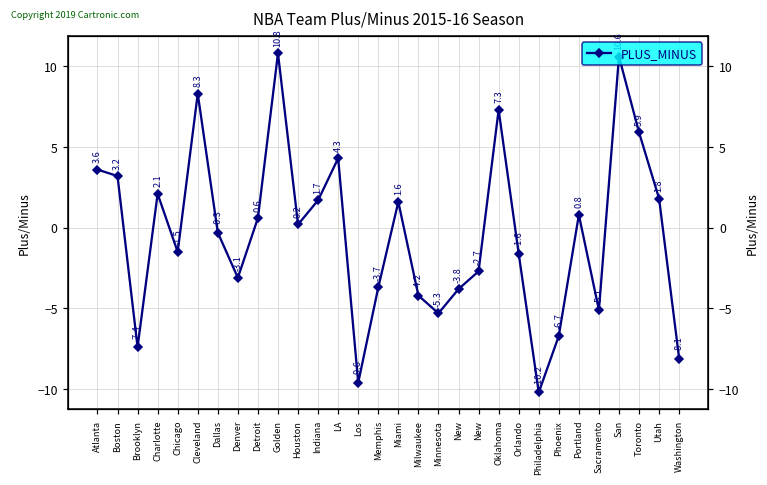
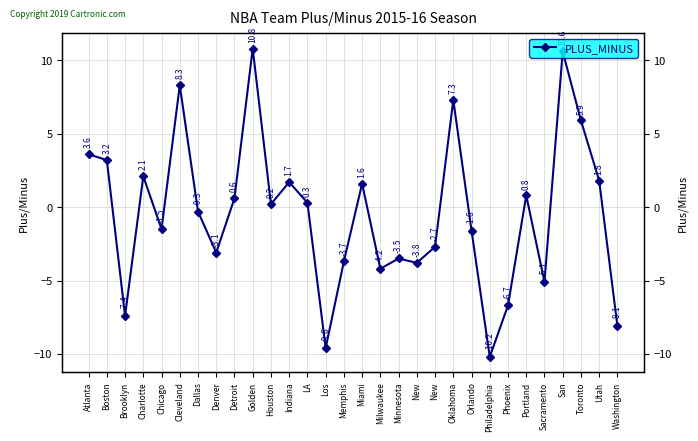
  {
    "Atlanta": 3.6,
    "Boston": 3.2,
    "Brooklyn": -7.4,
    "Charlotte": 2.1,
    "Chicago": -1.5,
    "Cleveland": 8.3,
    "Dallas": -0.3,
    "Denver": -3.1,
    "Detroit": 0.6,
    "Golden": 10.8,
    "Houston": 0.2,
    "Indiana": 1.7,
-   "LA": 4.3,
+   "LA": 0.3,
    "Los": -9.6,
    "Memphis": -3.7,
    "Miami": 1.6,
    "Milwaukee": -4.2,
-   "Minnesota": -5.3,
+   "Minnesota": -3.5,
    "Oklahoma": 7.3,
    "Orlando": -1.6,
    "Philadelphia": -10.2,
    "Phoenix": -6.7,
    "Portland": 0.8,
    "Sacramento": -5.1,
    "Toronto": 5.9,
    "Utah": 1.8,
    "Washington": -8.1
  }
